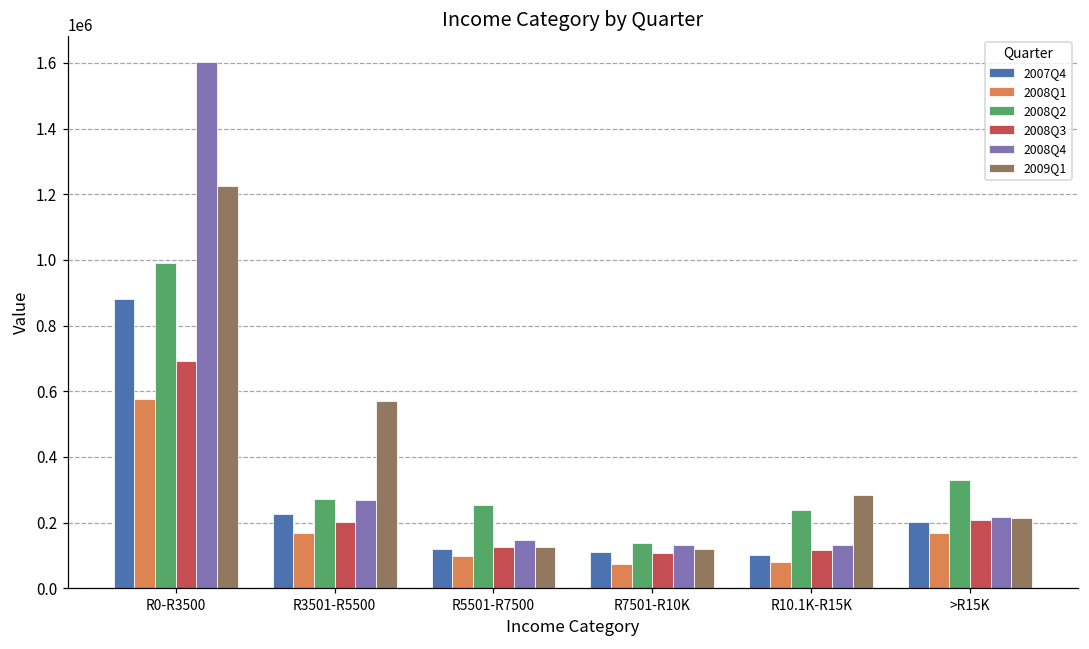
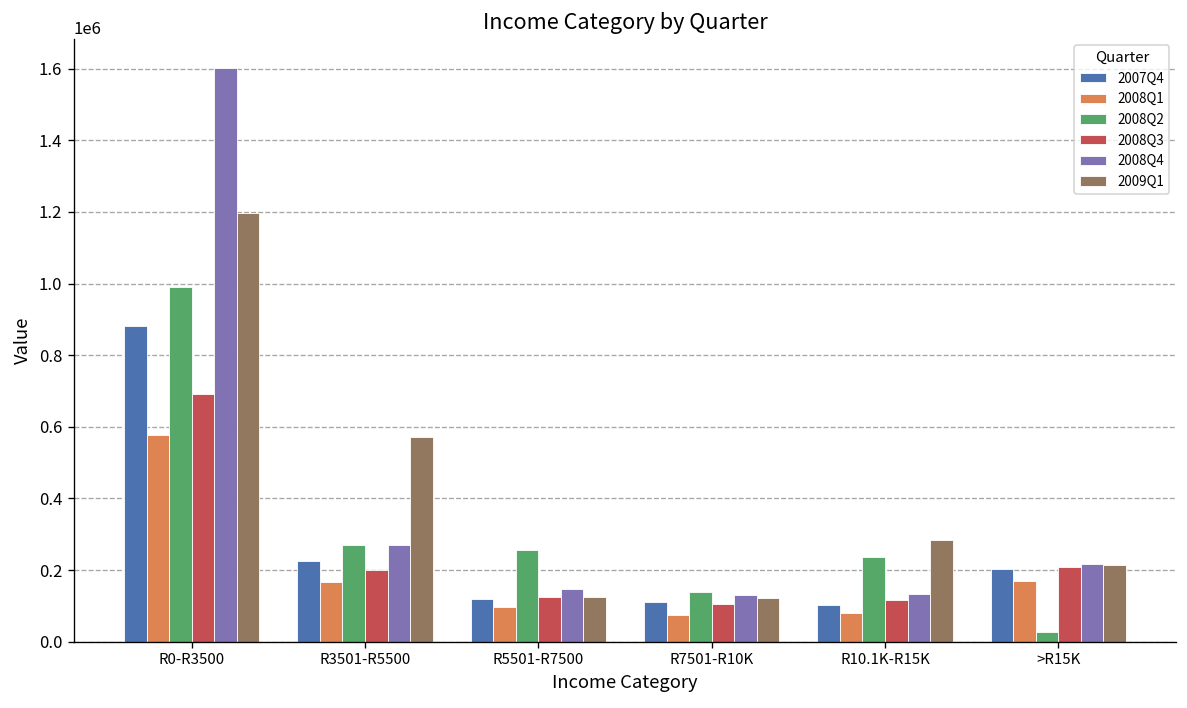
  {
    "2008Q2": {
      "R0-R3500": 990000,
      "R3501-R5500": 270000,
      "R5501-R7500": 250000,
      "R7501-R10K": 140000,
      "R10.1K-R15K": 240000,
-     ">R15K": 330000
+     ">R15K": 30000
    },
    "2009Q1": {
-     "R0-R3500": 1230000,
+     "R0-R3500": 1200000,
      "R3501-R5500": 570000,
      "R5501-R7500": 120000,
      "R7501-R10K": 120000,
      "R10.1K-R15K": 280000,
      ">R15K": 210000
    }
  }
